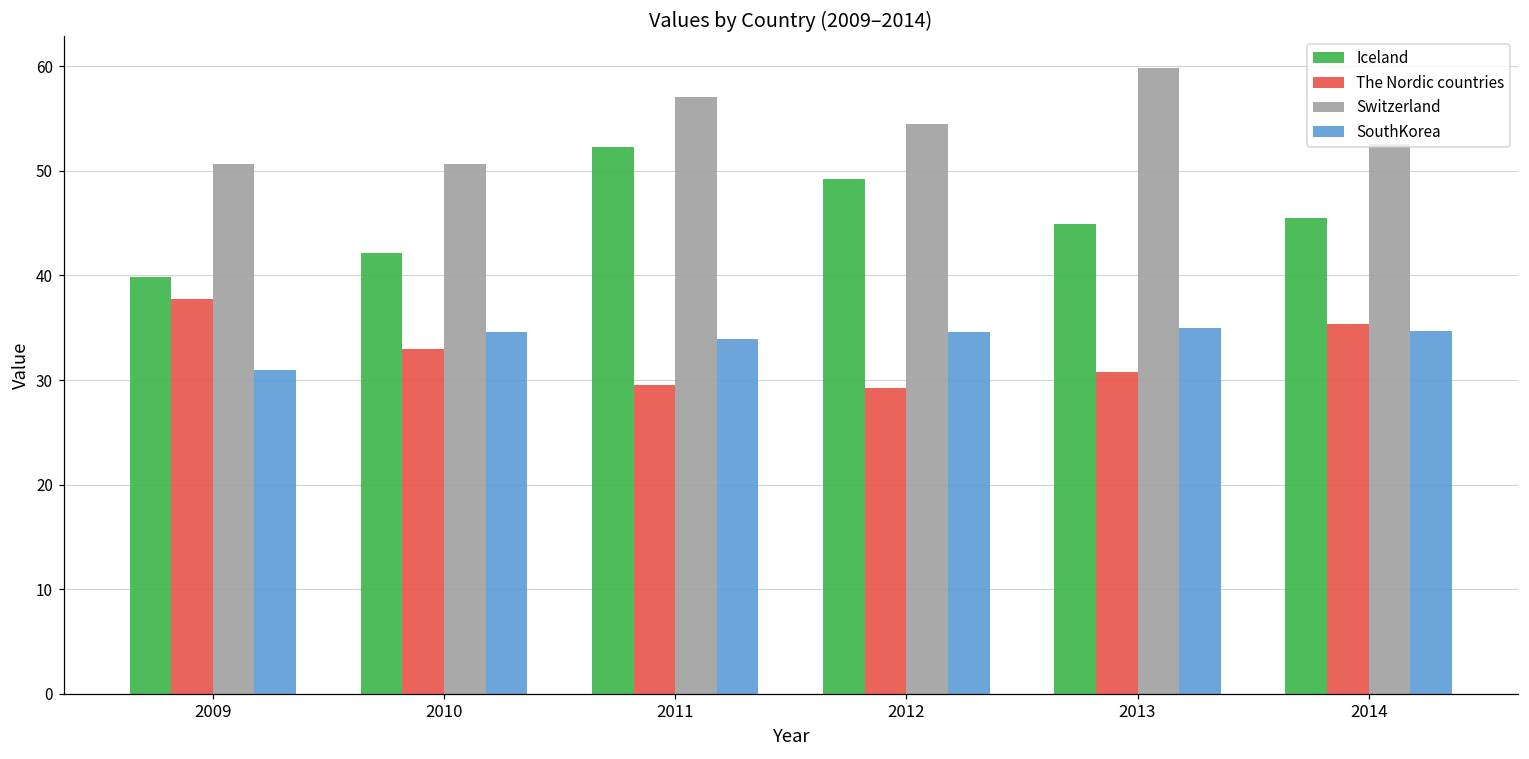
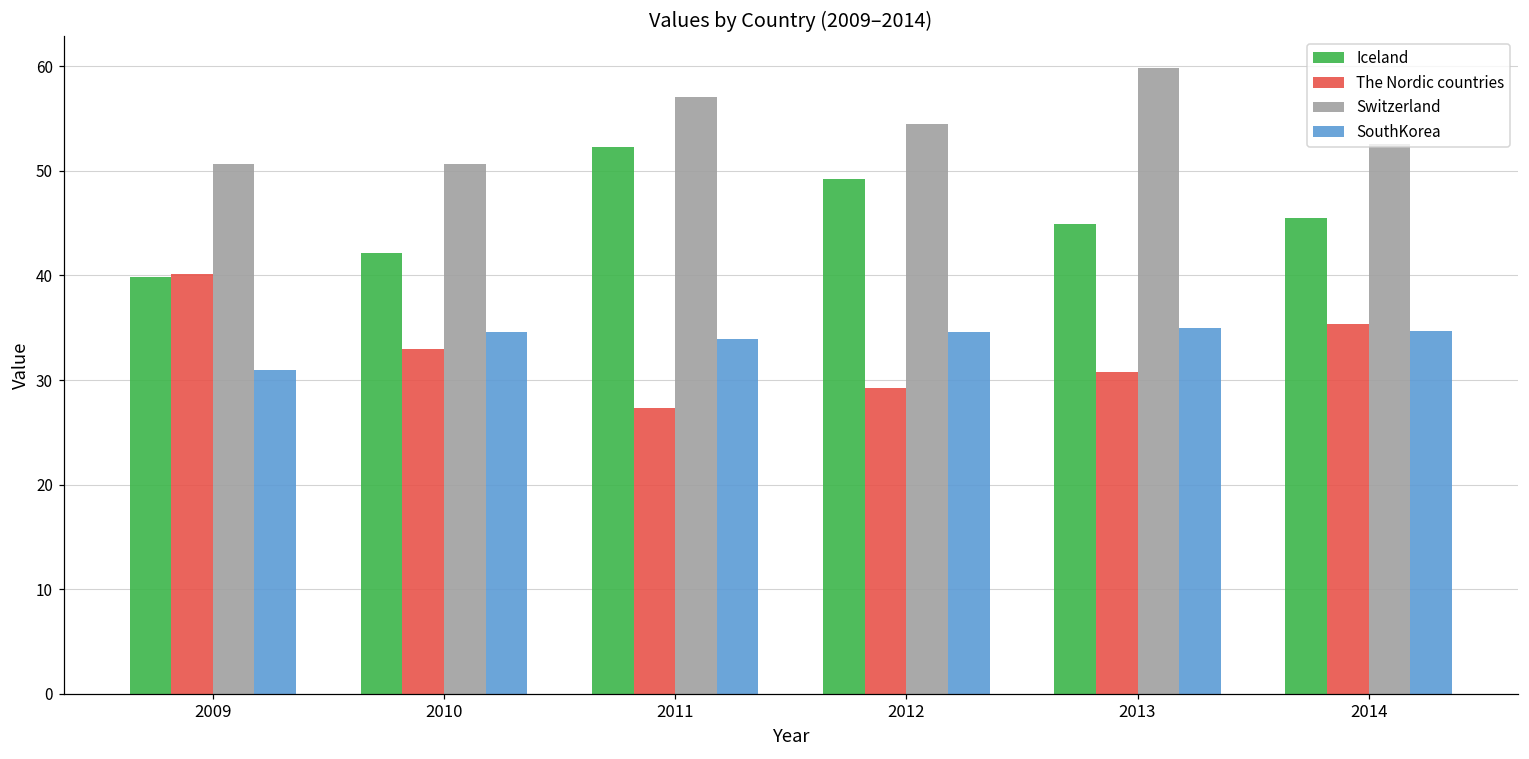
  {
    "Iceland": {
      "2009": 40,
      "2010": 42,
      "2011": 52,
      "2012": 49,
      "2013": 45,
      "2014": 45
    },
    "The Nordic countries": {
-     "2009": 38,
+     "2009": 40,
      "2010": 33,
-     "2011": 29,
+     "2011": 27,
      "2012": 29,
      "2013": 31,
      "2014": 35
    },
    "Switzerland": {
      "2009": 51,
      "2010": 51,
      "2011": 57,
      "2012": 54,
      "2013": 60,
      "2014": 53
    },
    "SouthKorea": {
      "2009": 31,
      "2010": 35,
      "2011": 34,
      "2012": 35,
      "2013": 35,
      "2014": 35
    }
  }
